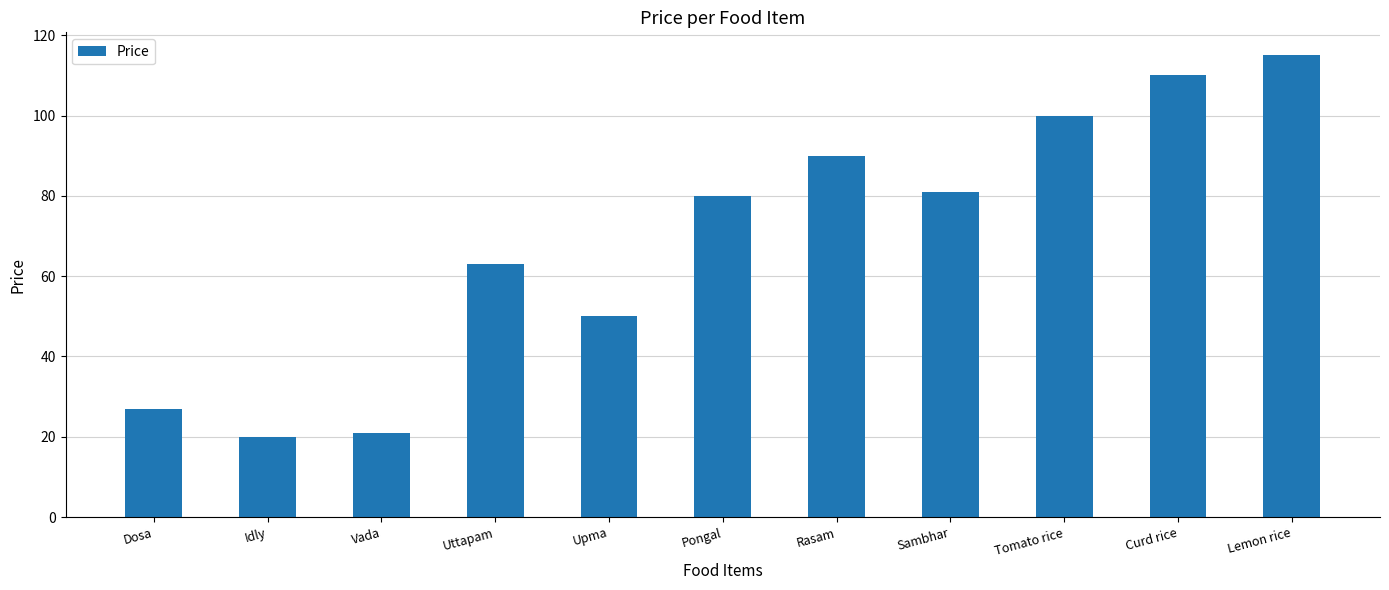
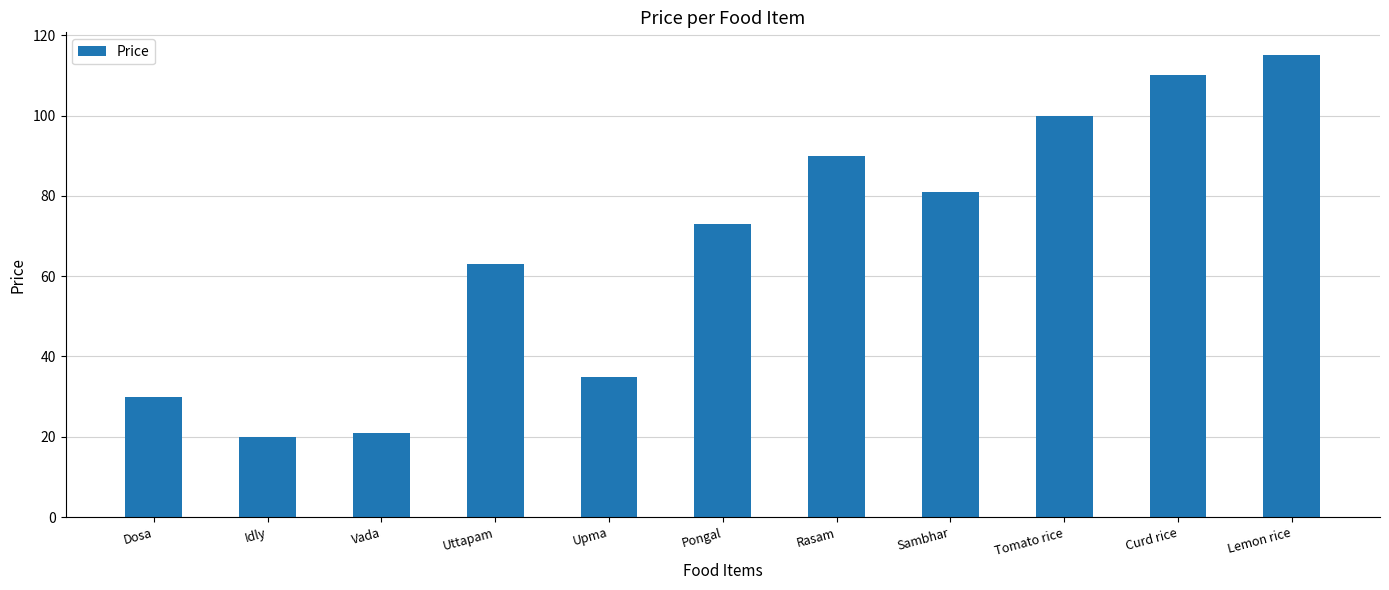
  {
-   "Dosa": 27,
+   "Dosa": 30,
    "Idly": 20,
    "Vada": 21,
    "Uttapam": 63,
-   "Upma": 50,
-   "Pongal": 80,
+   "Upma": 35,
+   "Pongal": 73,
    "Rasam": 90,
    "Sambhar": 81,
    "Tomato rice": 100,
    "Curd rice": 110,
    "Lemon rice": 115
  }
